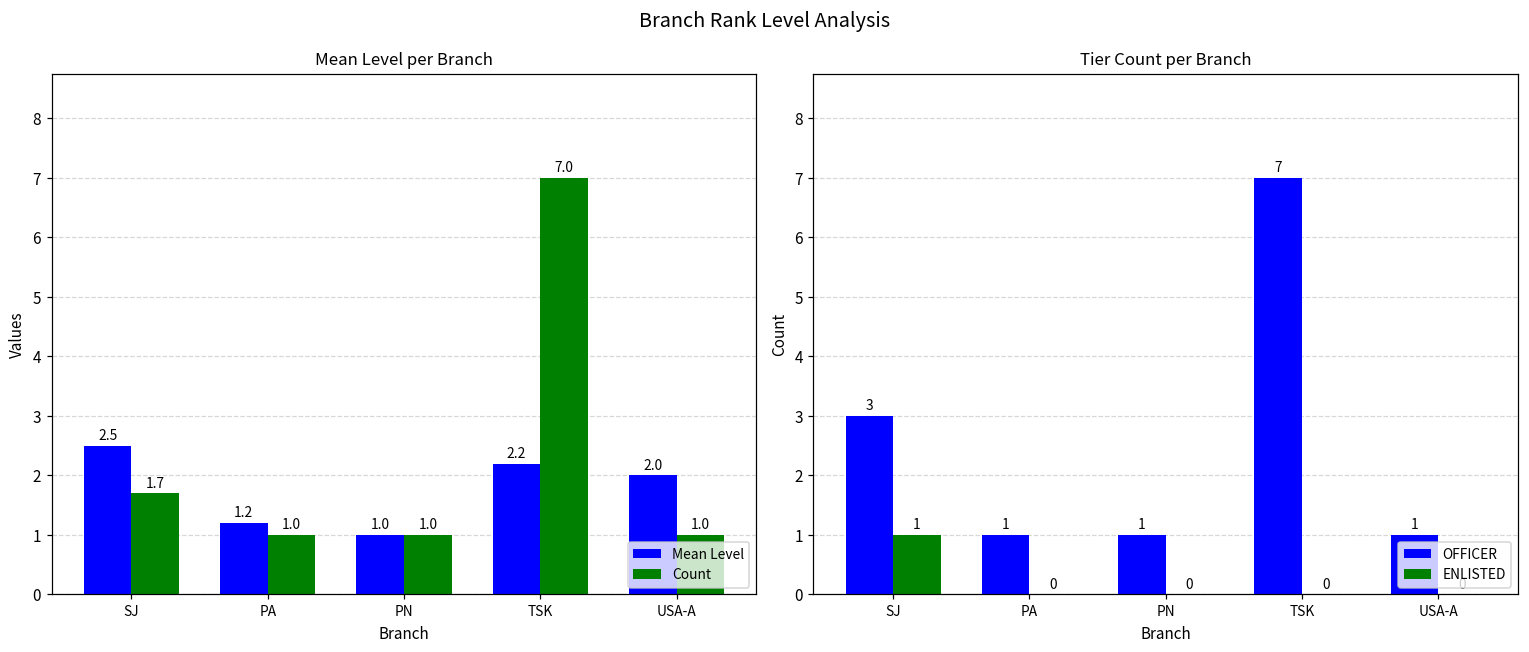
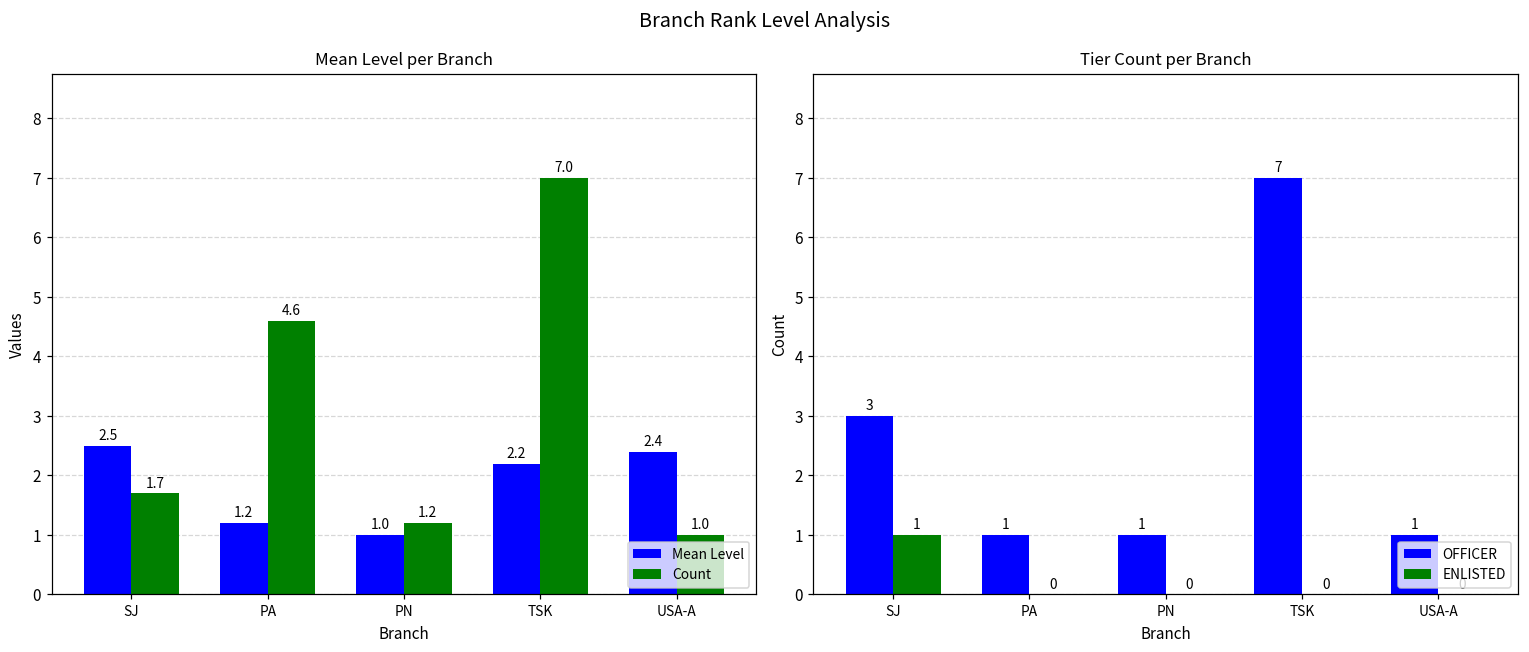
  {
    "Mean Level per Branch": {
      "Mean Level": {
        "SJ": 2.5,
        "PA": 1.2,
        "PN": 1.0,
        "TSK": 2.2,
-       "USA-A": 2.0
+       "USA-A": 2.4
      },
      "Count": {
        "SJ": 1.7,
-       "PA": 1.0,
-       "PN": 1.0,
+       "PA": 4.6,
+       "PN": 1.2,
        "TSK": 7.0,
        "USA-A": 1.0
      }
    },
    "Tier Count per Branch": {
      "OFFICER": {
        "SJ": 3,
        "PA": 1,
        "PN": 1,
        "TSK": 7,
        "USA-A": 1
      },
      "ENLISTED": {
        "SJ": 1,
        "PA": 0,
        "PN": 0,
        "TSK": 0
      }
    }
  }
